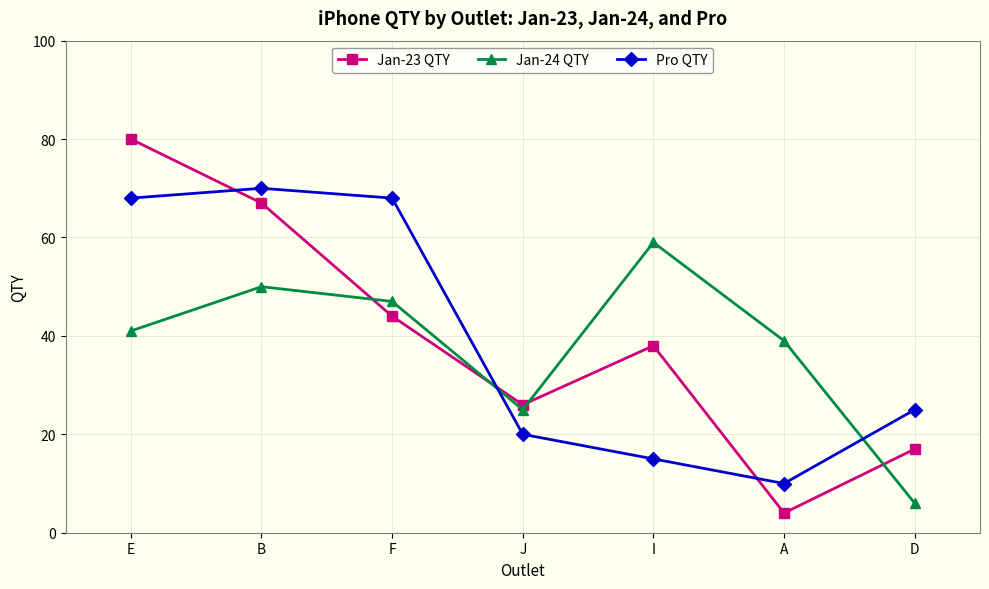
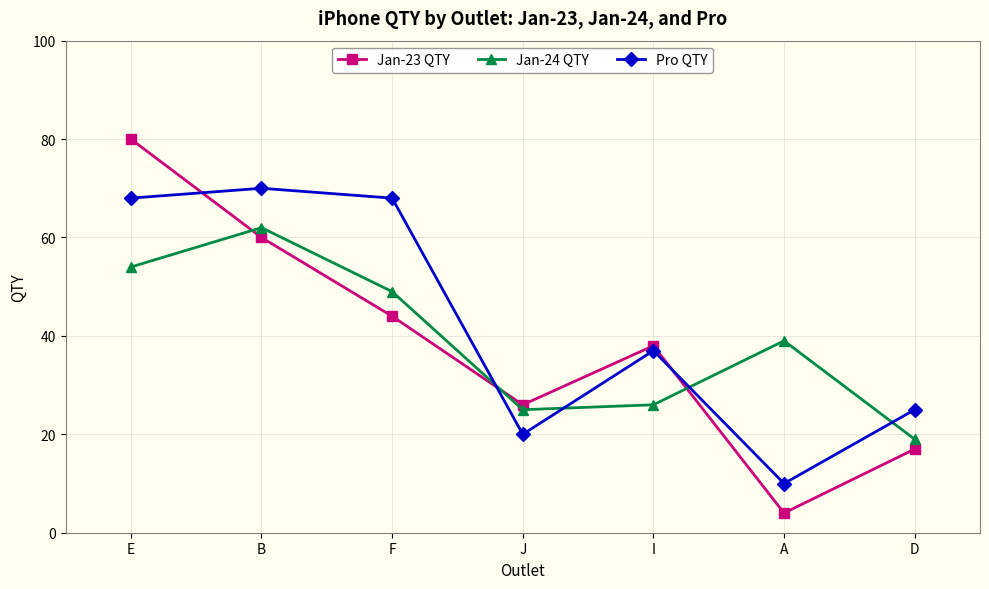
  {
    "Jan-23 QTY": {
      "E": 80,
-     "B": 67,
+     "B": 60,
      "F": 44,
      "J": 26,
      "I": 38,
      "A": 4,
      "D": 17
    },
    "Jan-24 QTY": {
-     "E": 41,
-     "B": 50,
-     "F": 47,
+     "E": 54,
+     "B": 62,
+     "F": 49,
      "J": 25,
-     "I": 59,
+     "I": 26,
      "A": 39,
-     "D": 6
+     "D": 19
    },
    "Pro QTY": {
      "E": 68,
      "B": 70,
      "F": 68,
      "J": 20,
-     "I": 15,
+     "I": 37,
      "A": 10,
      "D": 25
    }
  }
